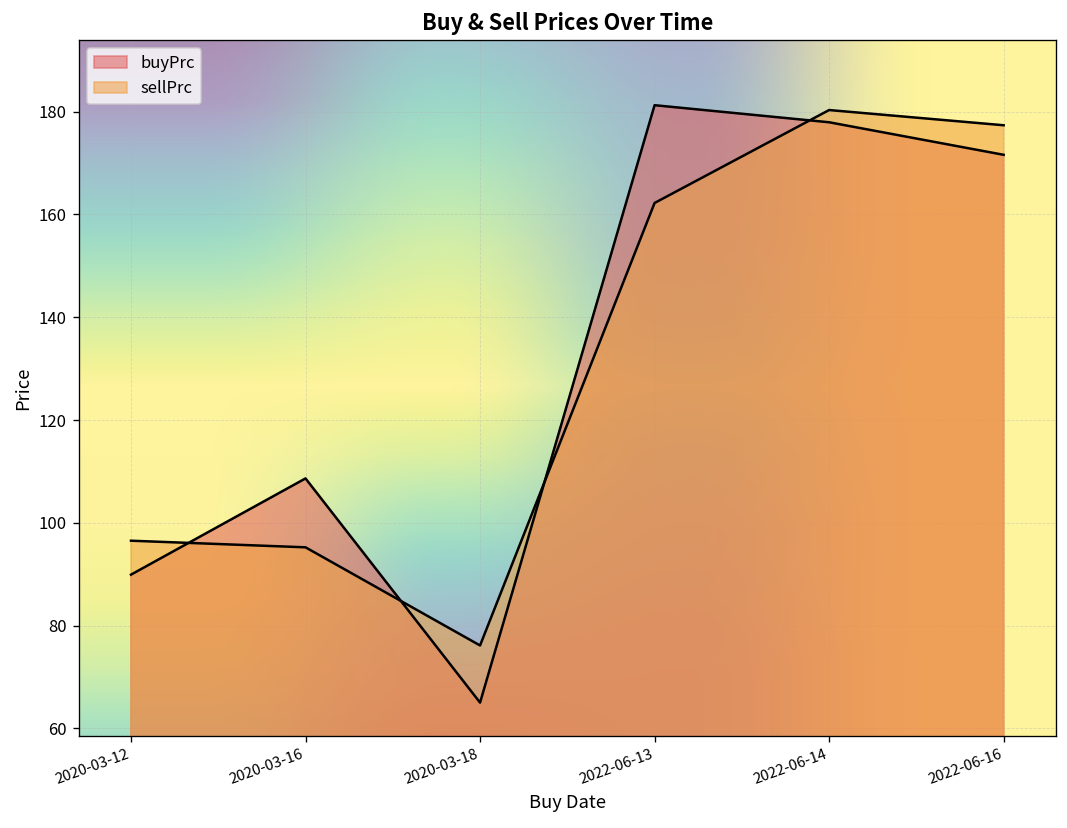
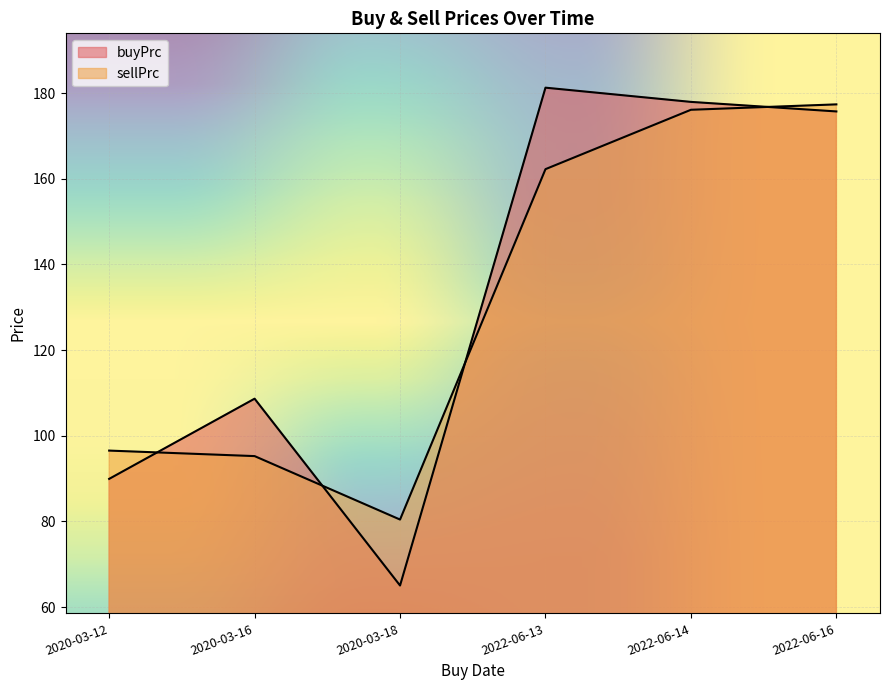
  {
    "buyPrc": {
      "2020-03-12": 90,
      "2020-03-16": 109,
      "2020-03-18": 65,
      "2022-06-13": 181,
      "2022-06-14": 178,
-     "2022-06-16": 172
+     "2022-06-16": 176
    },
    "sellPrc": {
      "2020-03-12": 97,
      "2020-03-16": 95,
-     "2020-03-18": 76,
+     "2020-03-18": 80,
      "2022-06-13": 162,
-     "2022-06-14": 180,
+     "2022-06-14": 176,
      "2022-06-16": 177
    }
  }
